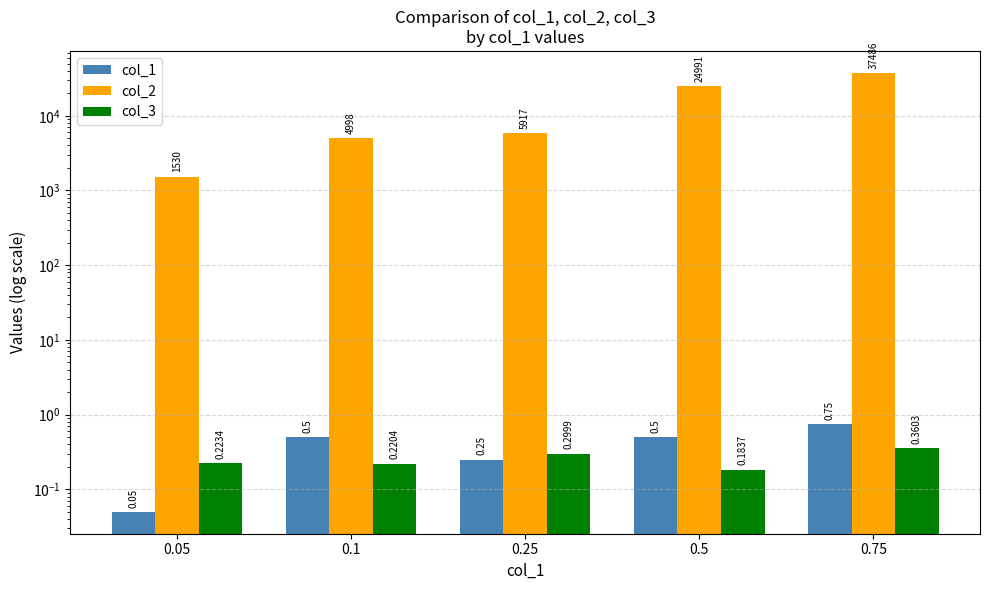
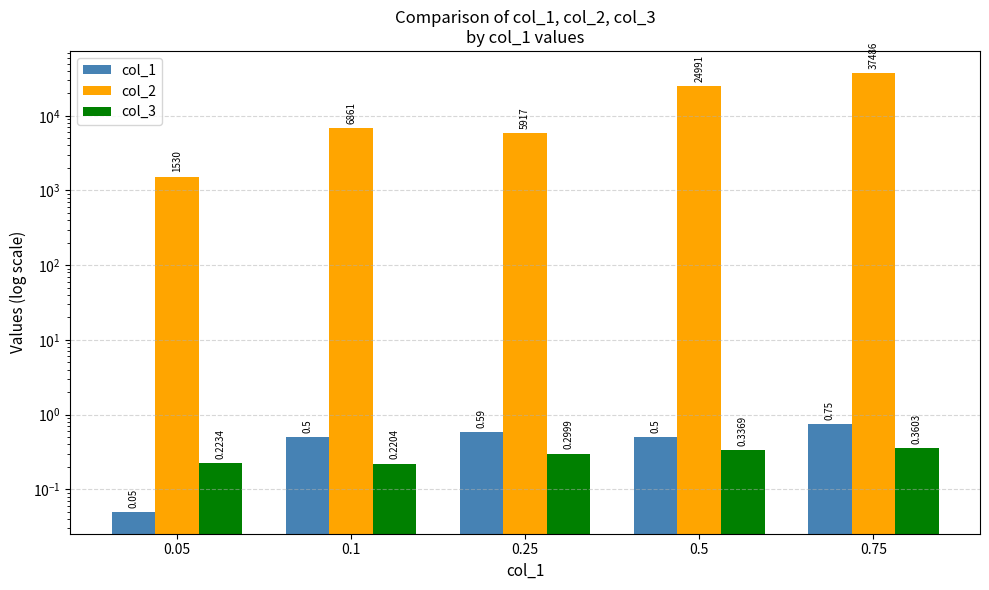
  {
    "col_1": {
      "0.05": 0.05,
      "0.1": 0.5,
-     "0.25": 0.25,
+     "0.25": 0.59,
      "0.5": 0.5,
      "0.75": 0.75
    },
    "col_2": {
      "0.05": 1530,
-     "0.1": 4998,
+     "0.1": 6861,
      "0.25": 5917,
      "0.5": 24991,
      "0.75": 37486
    },
    "col_3": {
      "0.05": 0.2234,
      "0.1": 0.2204,
      "0.25": 0.2999,
-     "0.5": 0.1837,
+     "0.5": 0.3369,
      "0.75": 0.3603
    }
  }
